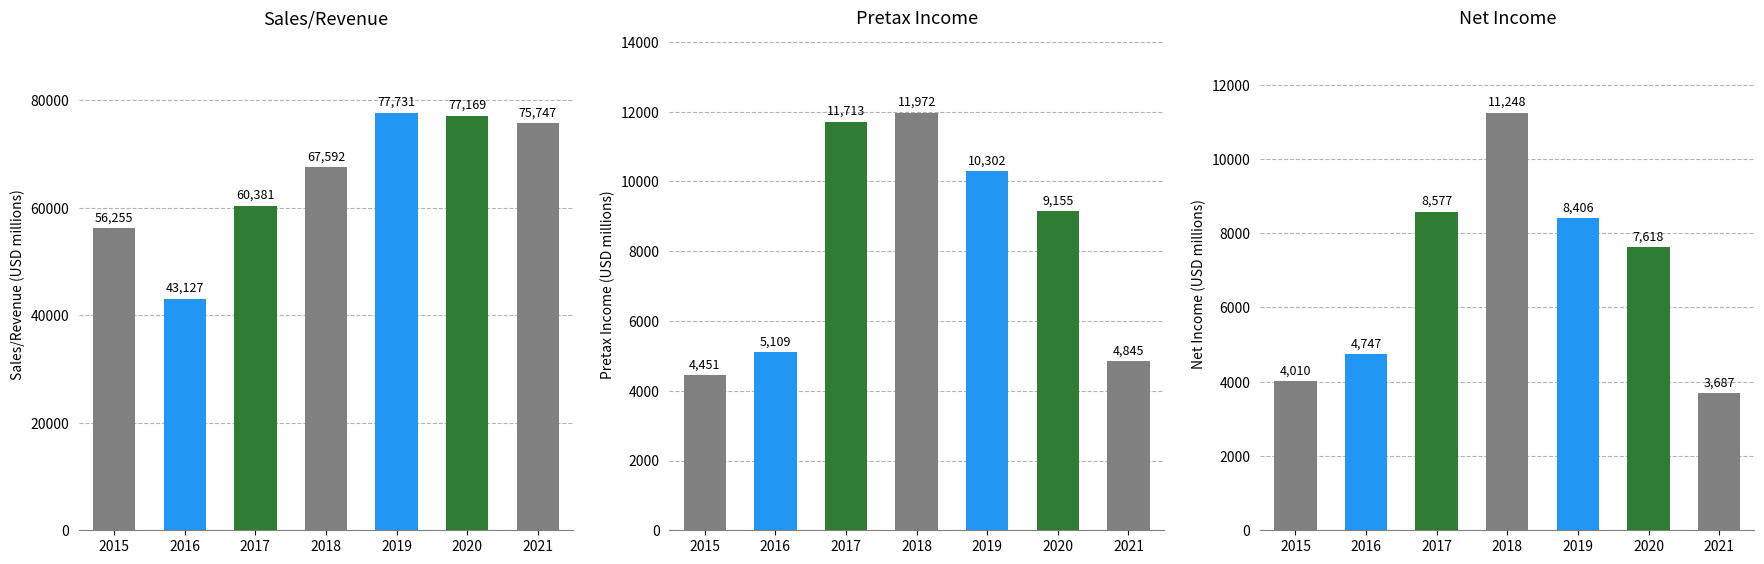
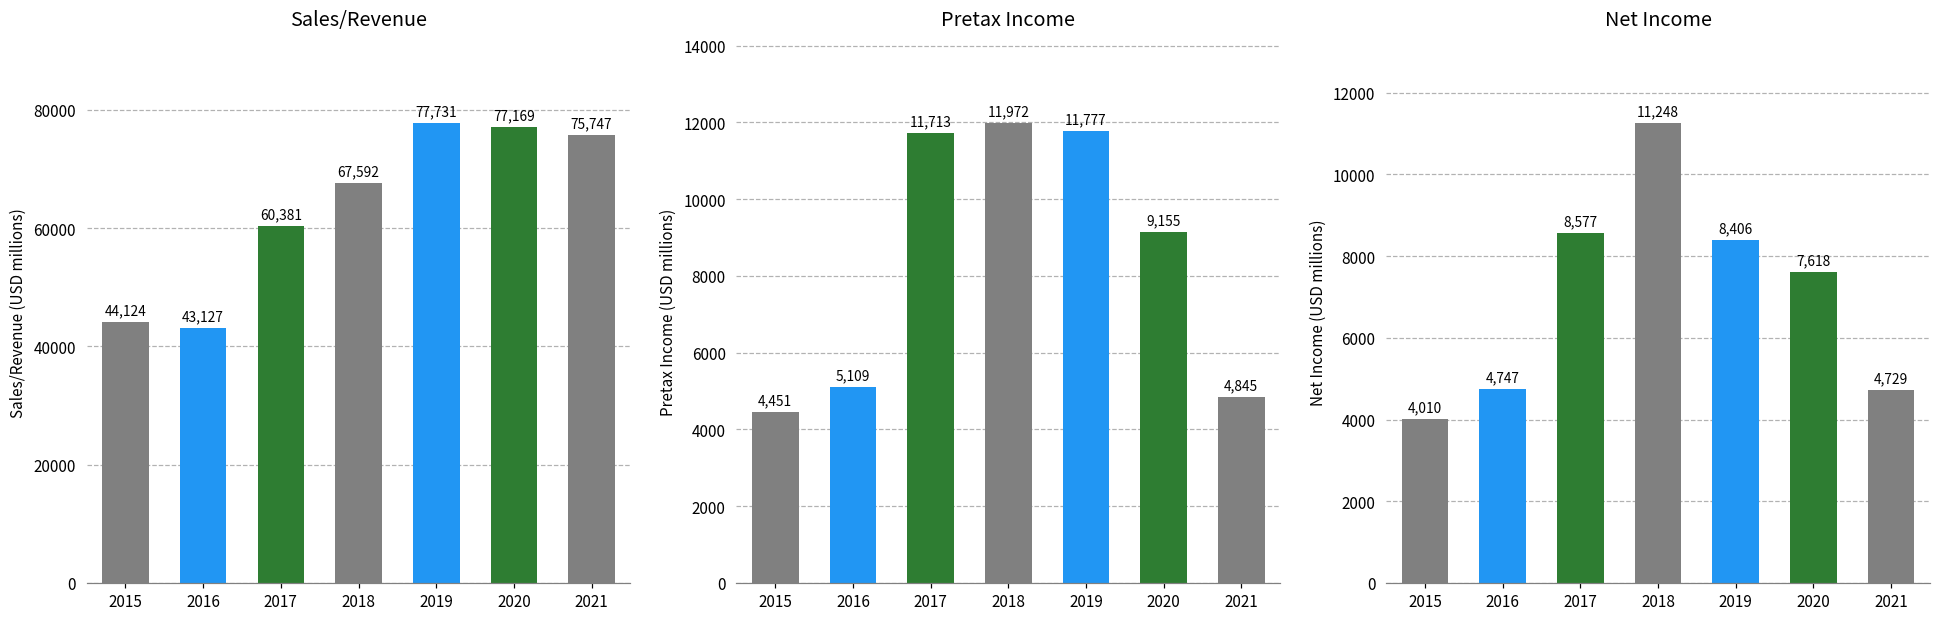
  {
    "Sales/Revenue": {
-     "2015": "56,255",
+     "2015": "44,124",
      "2016": "43,127",
      "2017": "60,381",
      "2018": "67,592",
      "2019": "77,731",
      "2020": "77,169",
      "2021": "75,747"
    },
    "Pretax Income": {
      "2015": "4,451",
      "2016": "5,109",
      "2017": "11,713",
      "2018": "11,972",
-     "2019": "10,302",
+     "2019": "11,777",
      "2020": "9,155",
      "2021": "4,845"
    },
    "Net Income": {
      "2015": "4,010",
      "2016": "4,747",
      "2017": "8,577",
      "2018": "11,248",
      "2019": "8,406",
      "2020": "7,618",
-     "2021": "3,687"
+     "2021": "4,729"
    }
  }
